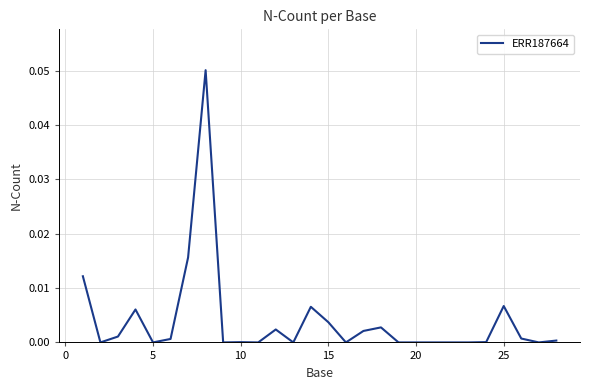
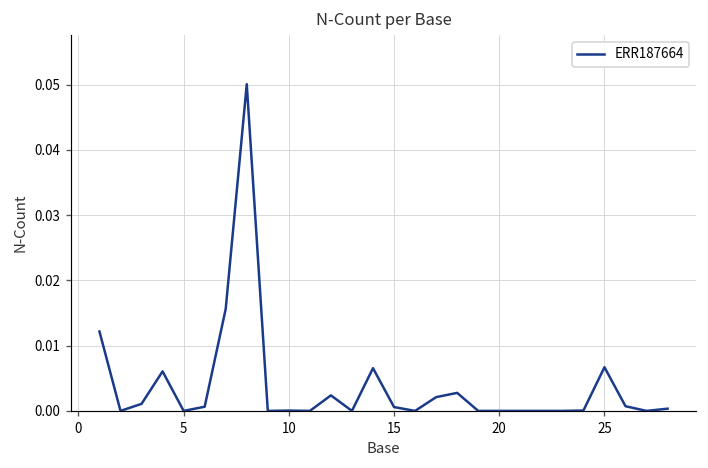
  {
    "5": 0.000,
    "10": 0.000,
-   "15": 0.004,
+   "15": 0.001,
    "20": 0.000,
    "25": 0.007
  }
